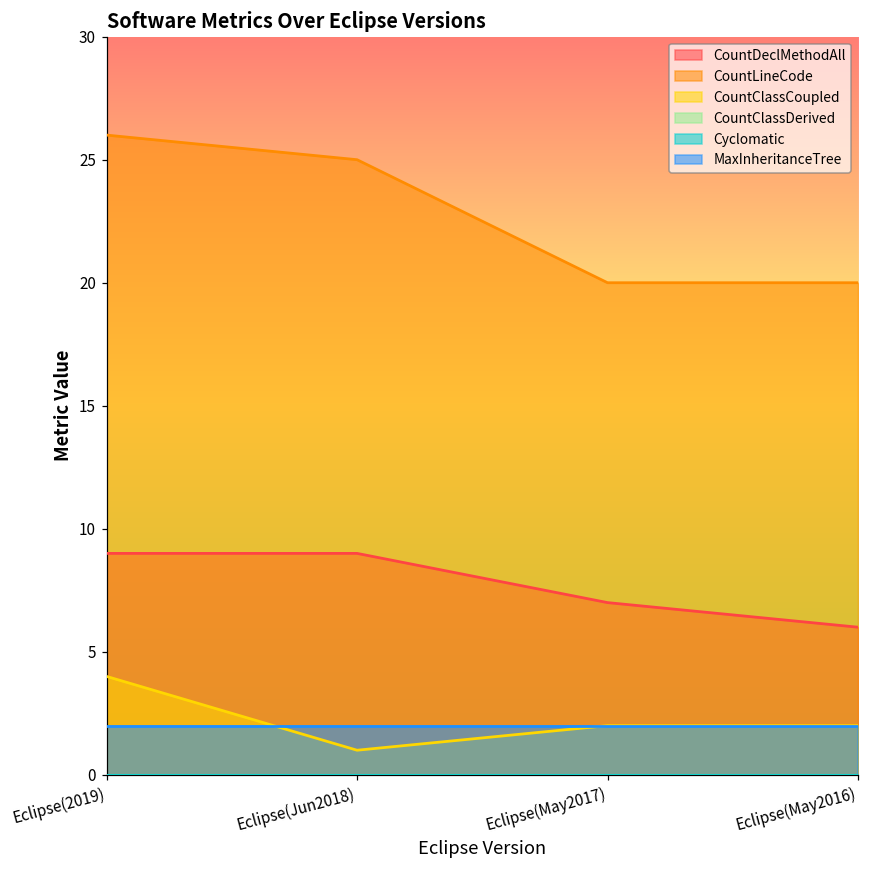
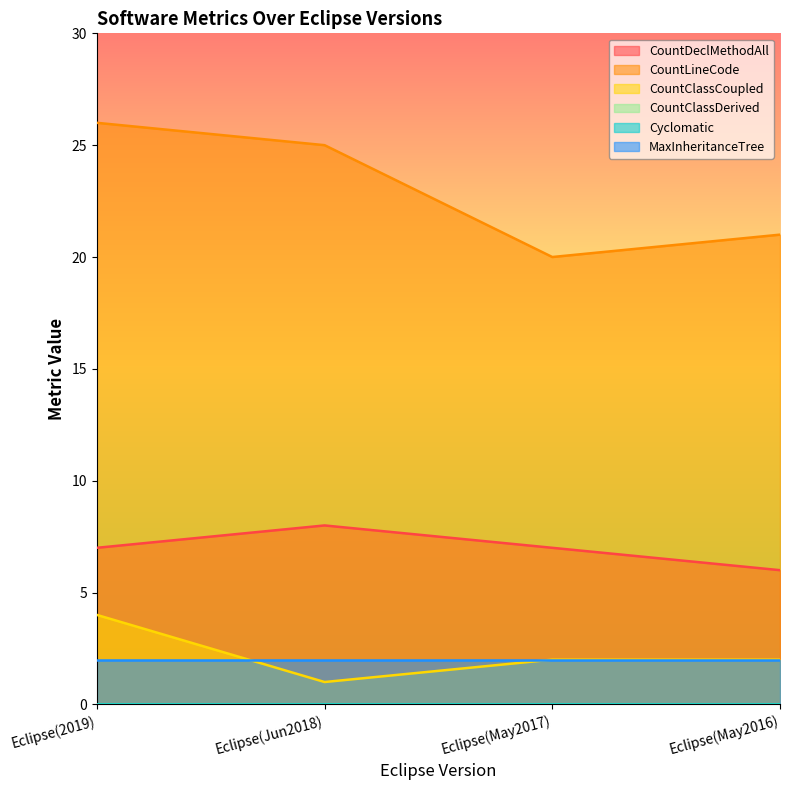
  {
    "CountDeclMethodAll": {
-     "Eclipse(2019)": 9,
-     "Eclipse(Jun2018)": 9,
+     "Eclipse(2019)": 7,
+     "Eclipse(Jun2018)": 8,
      "Eclipse(May2017)": 7,
      "Eclipse(May2016)": 6
    },
    "CountLineCode": {
      "Eclipse(2019)": 26,
      "Eclipse(Jun2018)": 25,
      "Eclipse(May2017)": 20,
-     "Eclipse(May2016)": 20
+     "Eclipse(May2016)": 21
    },
    "CountClassCoupled": {
      "Eclipse(2019)": 4,
      "Eclipse(Jun2018)": 1
    },
    "Cyclomatic": {
      "Eclipse(2019)": 0,
      "Eclipse(Jun2018)": 0,
      "Eclipse(May2017)": 0,
      "Eclipse(May2016)": 0
    },
    "MaxInheritanceTree": {
      "Eclipse(2019)": 2,
      "Eclipse(Jun2018)": 2
    }
  }
